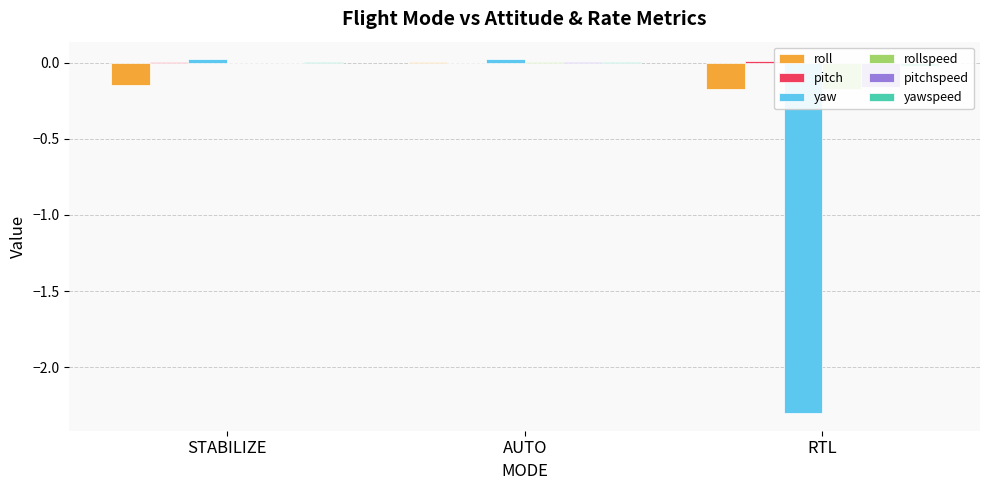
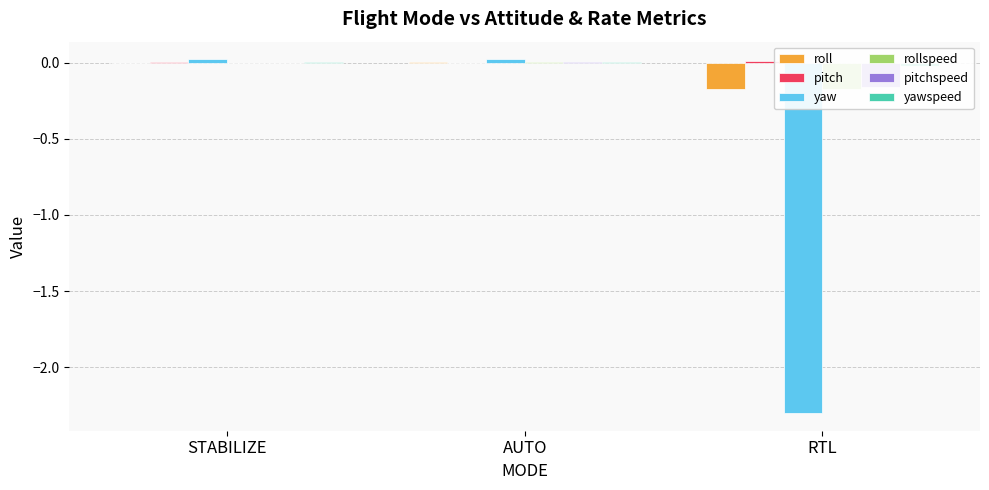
  {
    "roll": {
-     "STABILIZE": -0.15,
+     "STABILIZE": 0.00,
      "RTL": -0.17
    },
    "yaw": {
      "STABILIZE": 0.02,
      "AUTO": 0.02,
      "RTL": -2.30
    }
  }
